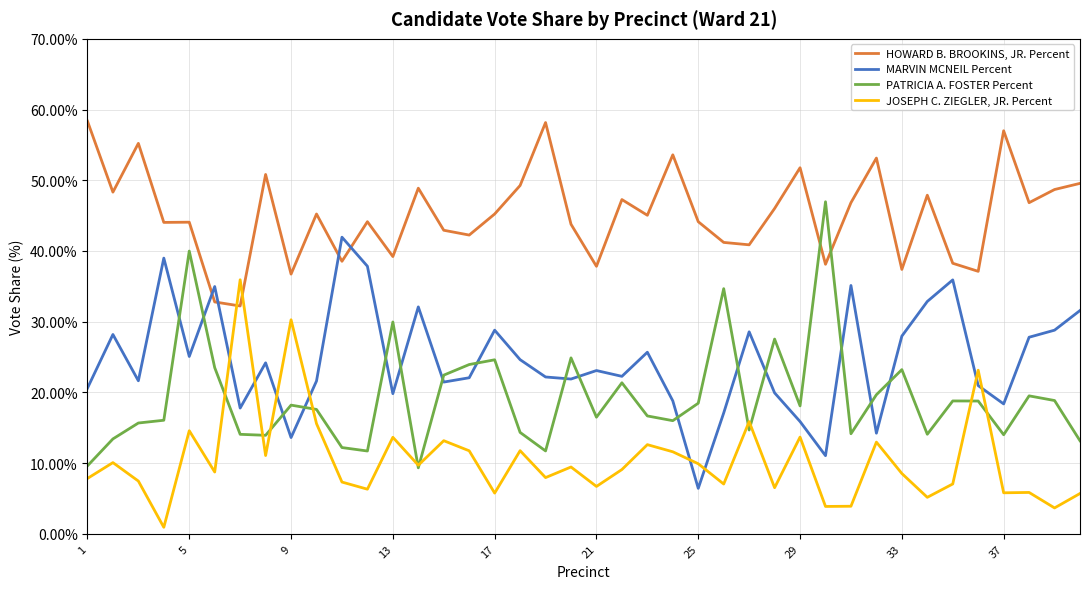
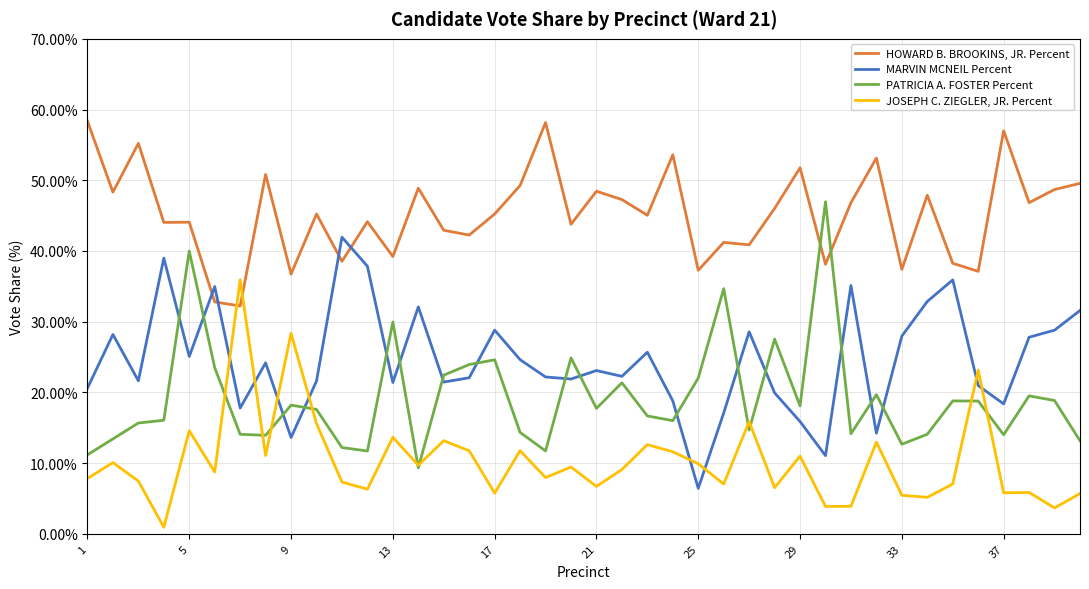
  {
    "HOWARD B. BROOKINS, JR. Percent": {
      "1": "58%",
      "5": "44%",
      "9": "37%",
      "13": "39%",
      "17": "45%",
-     "21": "38%",
-     "25": "44%",
+     "21": "48%",
+     "25": "37%",
      "29": "52%",
      "33": "37%",
      "37": "57%"
    },
    "MARVIN MCNEIL Percent": {
      "1": "21%",
      "5": "25%",
      "9": "14%",
-     "13": "20%",
+     "13": "21%",
      "17": "29%",
      "21": "23%",
      "25": "6%",
      "29": "16%",
      "33": "28%",
      "37": "18%"
    },
    "PATRICIA A. FOSTER Percent": {
-     "1": "10%",
+     "1": "11%",
      "5": "40%",
      "9": "18%",
      "13": "30%",
      "17": "25%",
-     "21": "16%",
-     "25": "18%",
+     "21": "18%",
+     "25": "22%",
      "29": "18%",
-     "33": "23%",
+     "33": "13%",
      "37": "14%"
    },
    "JOSEPH C. ZIEGLER, JR. Percent": {
      "1": "8%",
      "5": "15%",
-     "9": "30%",
+     "9": "28%",
      "13": "14%",
      "17": "6%",
      "21": "7%",
      "25": "10%",
-     "29": "14%",
-     "33": "9%",
+     "29": "11%",
+     "33": "5%",
      "37": "6%"
    }
  }
